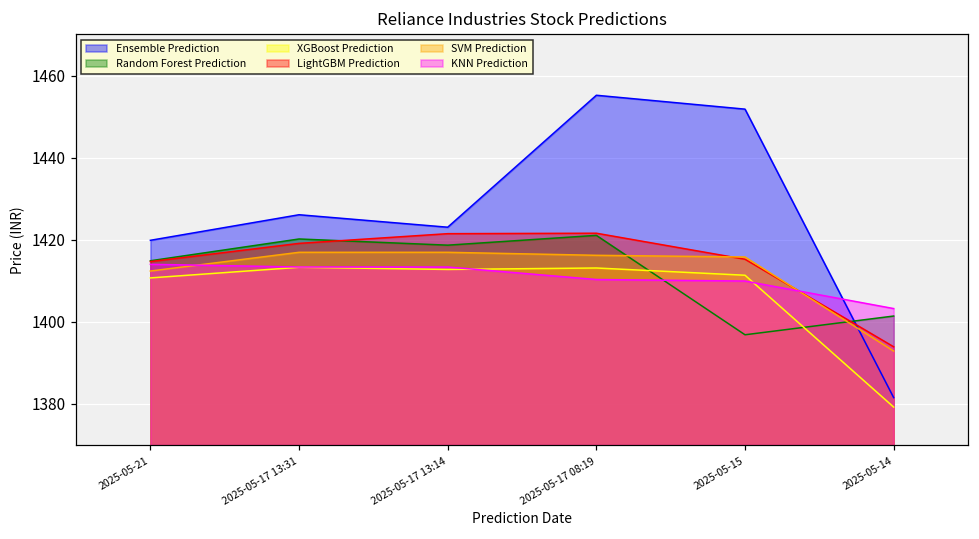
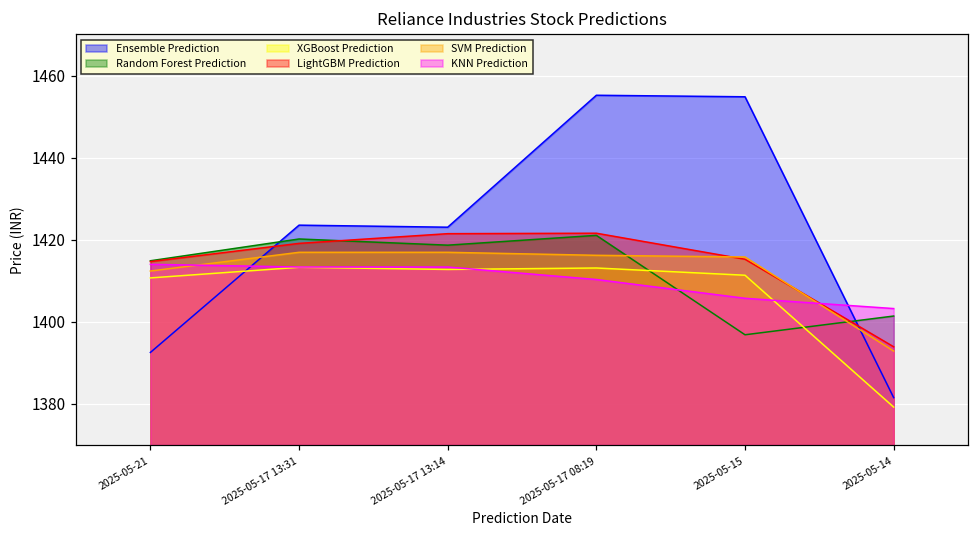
  {
    "Ensemble Prediction": {
-     "2025-05-21": 1420,
-     "2025-05-17 13:31": 1426,
+     "2025-05-21": 1393,
+     "2025-05-17 13:31": 1424,
      "2025-05-17 13:14": 1423,
      "2025-05-17 08:19": 1455,
-     "2025-05-15": 1452,
+     "2025-05-15": 1455,
      "2025-05-14": 1382
    },
    "Random Forest Prediction": {
      "2025-05-17 13:31": 1420,
      "2025-05-17 13:14": 1419,
      "2025-05-15": 1397,
      "2025-05-14": 1401
    },
    "LightGBM Prediction": {
      "2025-05-17 13:31": 1419,
      "2025-05-17 13:14": 1421,
      "2025-05-14": 1394
    },
    "KNN Prediction": {
      "2025-05-17 08:19": 1410,
-     "2025-05-15": 1410,
+     "2025-05-15": 1406,
      "2025-05-14": 1403
    }
  }
